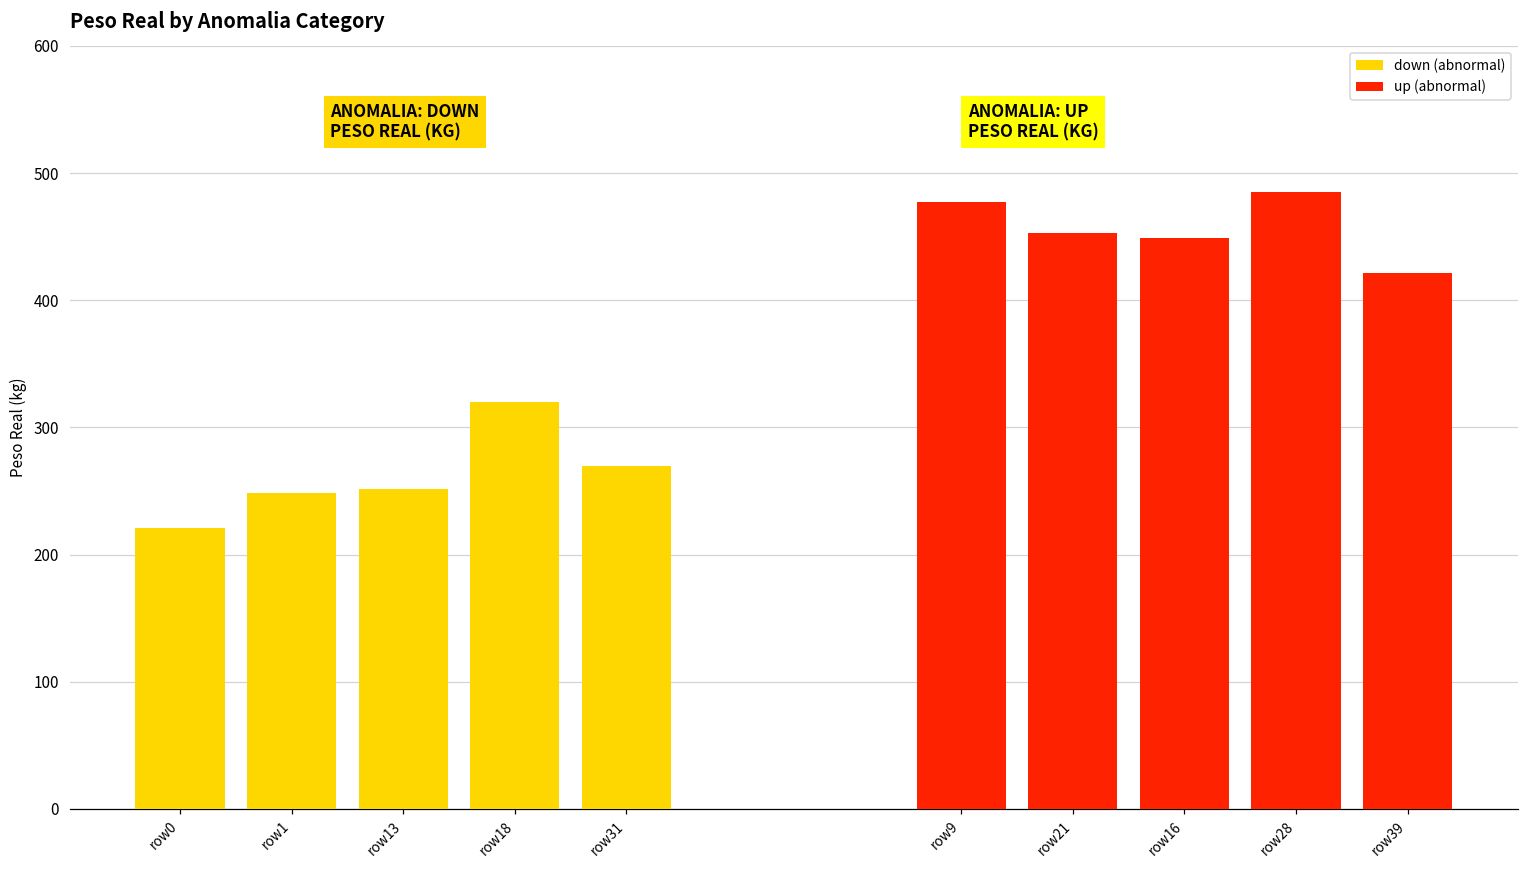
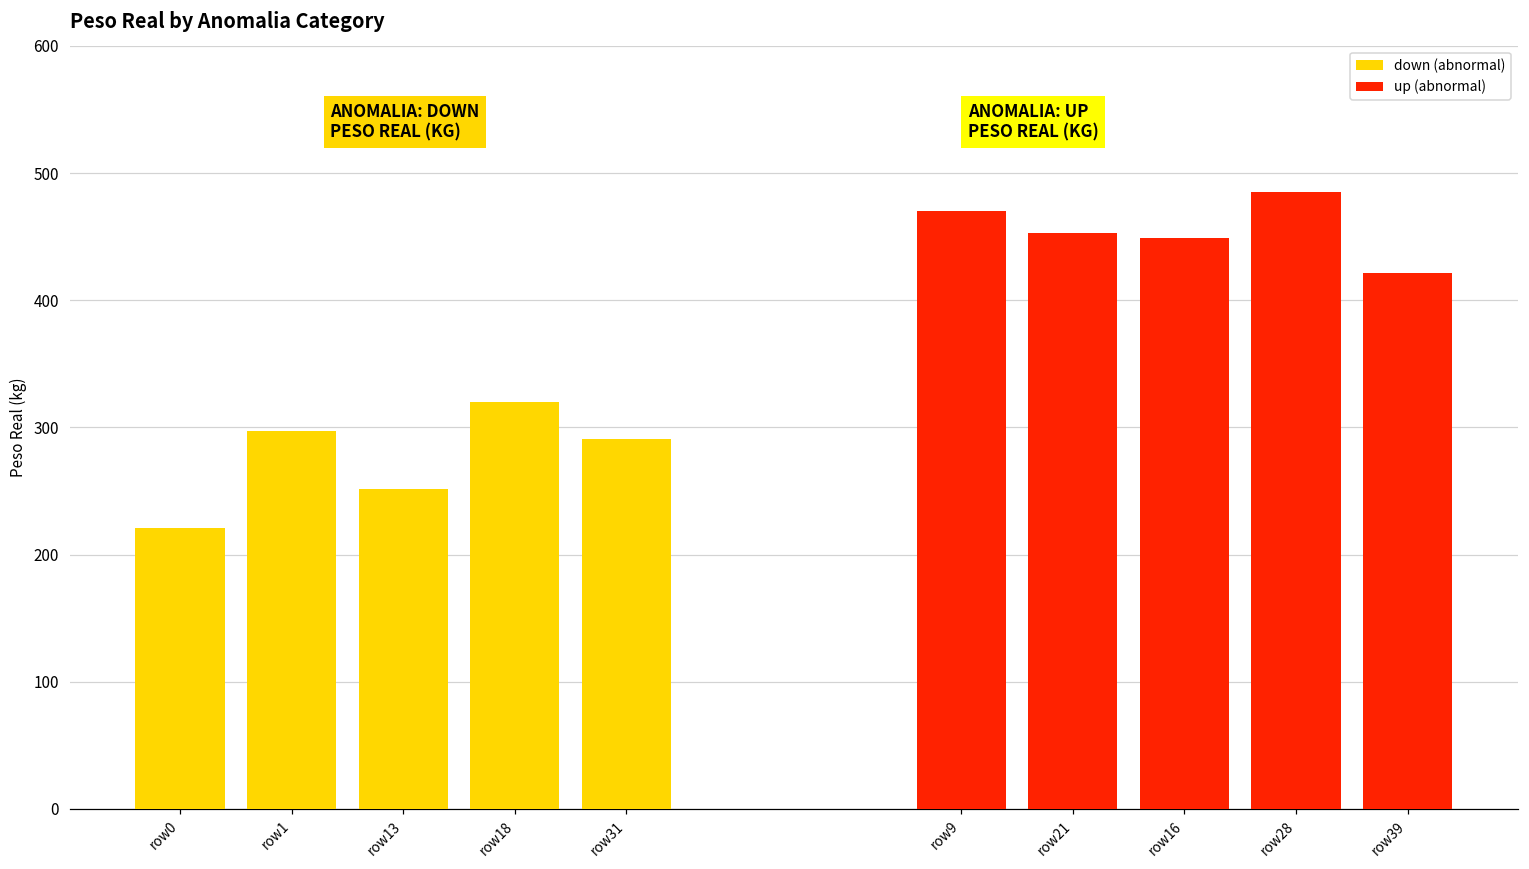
  {
    "down (abnormal)": {
      "row0": 221,
-     "row1": 248,
+     "row1": 297,
      "row13": 251,
      "row18": 320,
-     "row31": 270
+     "row31": 291
    },
    "up (abnormal)": {
-     "row9": 477,
+     "row9": 470,
      "row21": 453,
      "row16": 449,
      "row28": 485,
      "row39": 421
    }
  }
